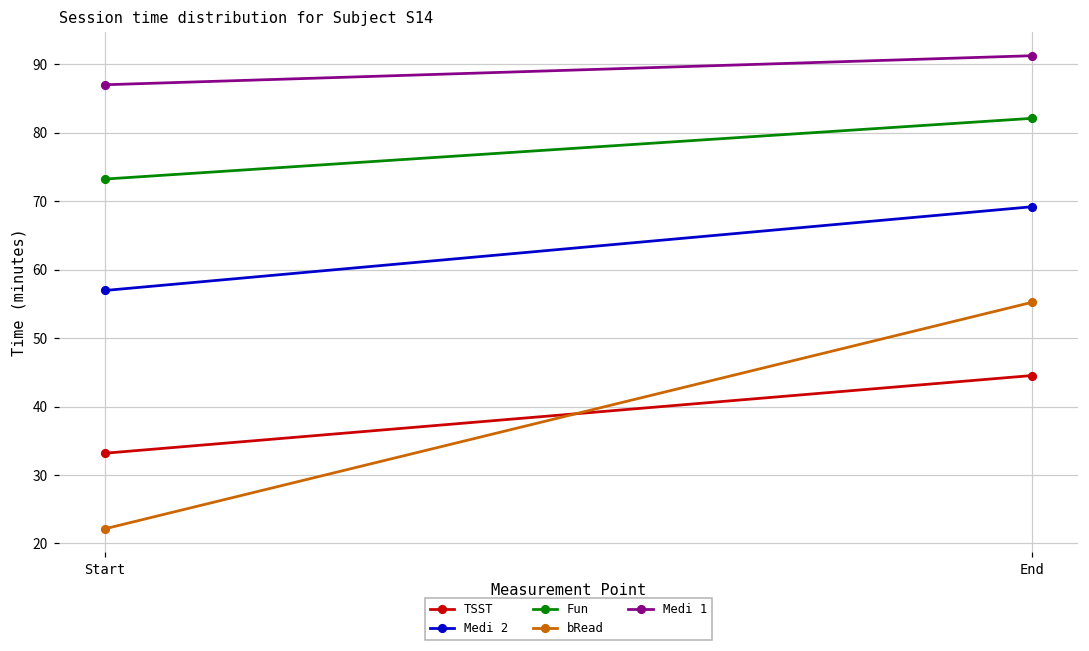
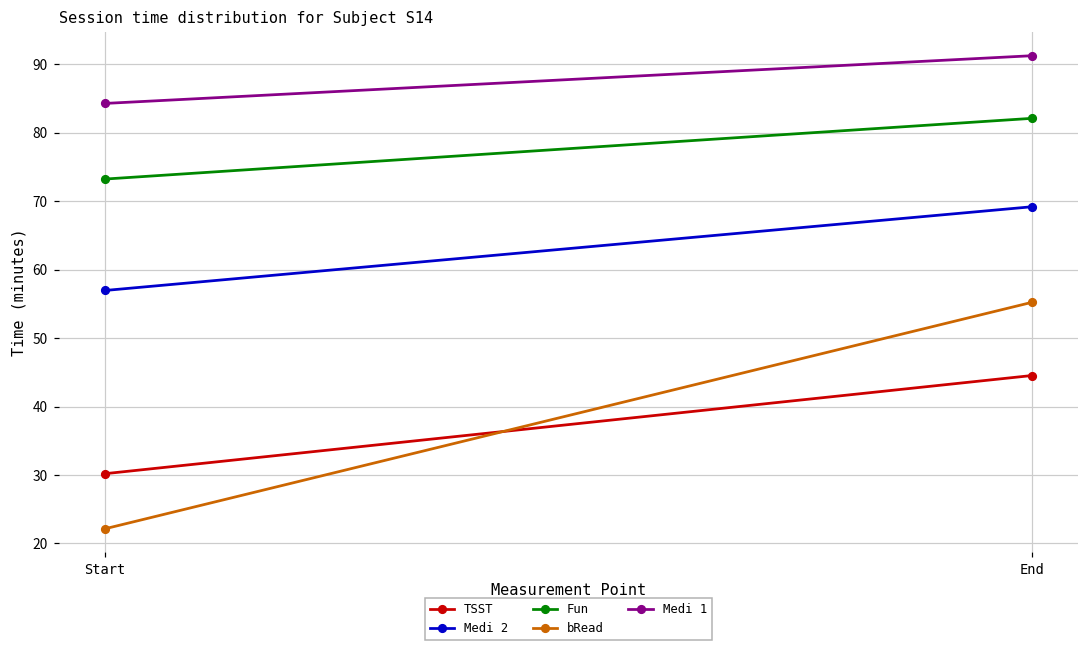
  {
    "TSST": {
-     "Start": 33,
+     "Start": 30,
      "End": 45
    },
    "Medi 2": {
      "Start": 57,
      "End": 69
    },
    "Fun": {
      "Start": 73,
      "End": 82
    },
    "bRead": {
      "Start": 22,
      "End": 55
    },
    "Medi 1": {
-     "Start": 87,
+     "Start": 84,
      "End": 91
    }
  }
